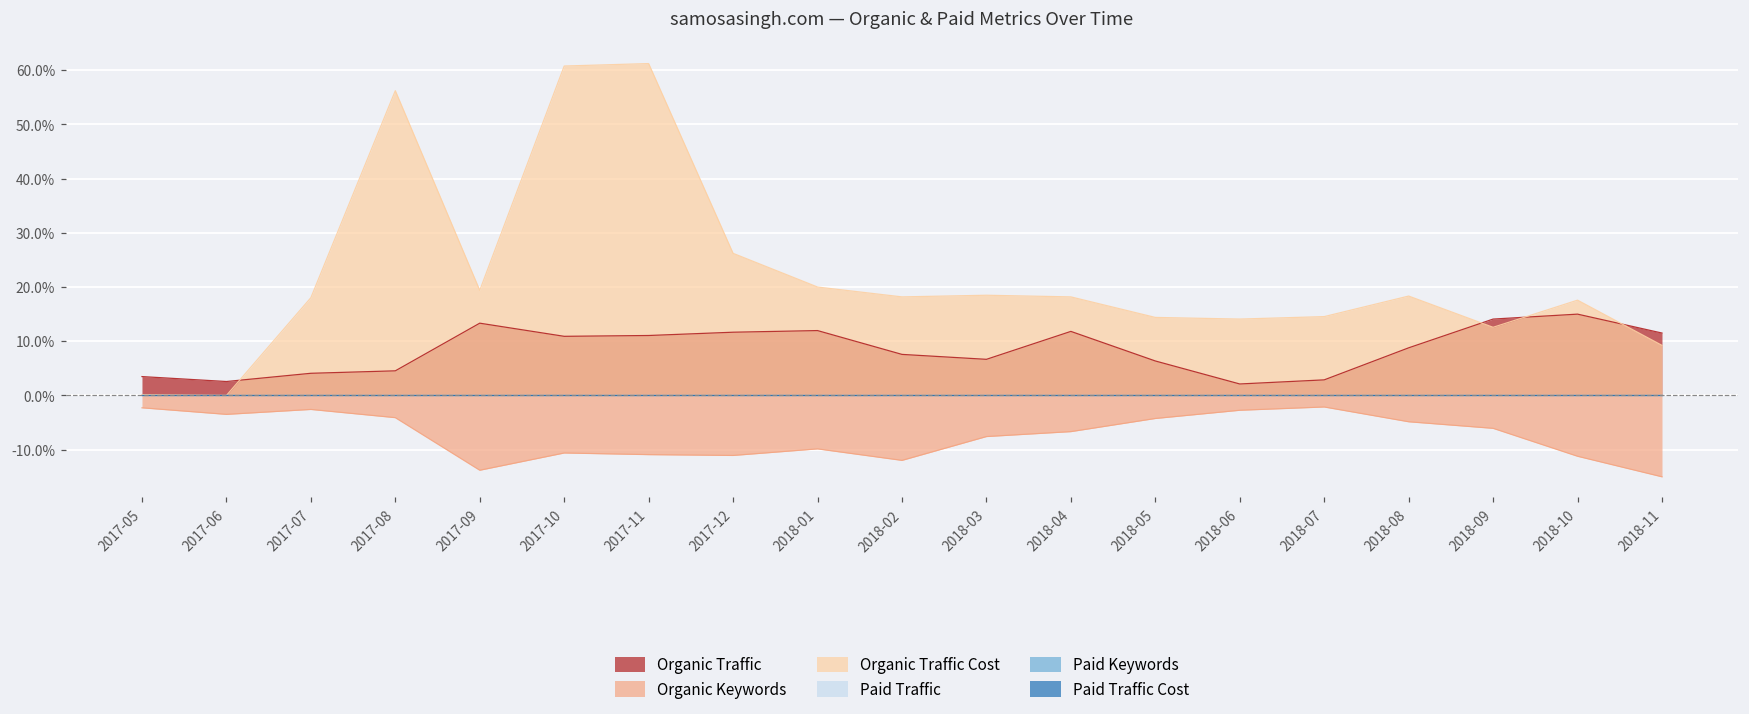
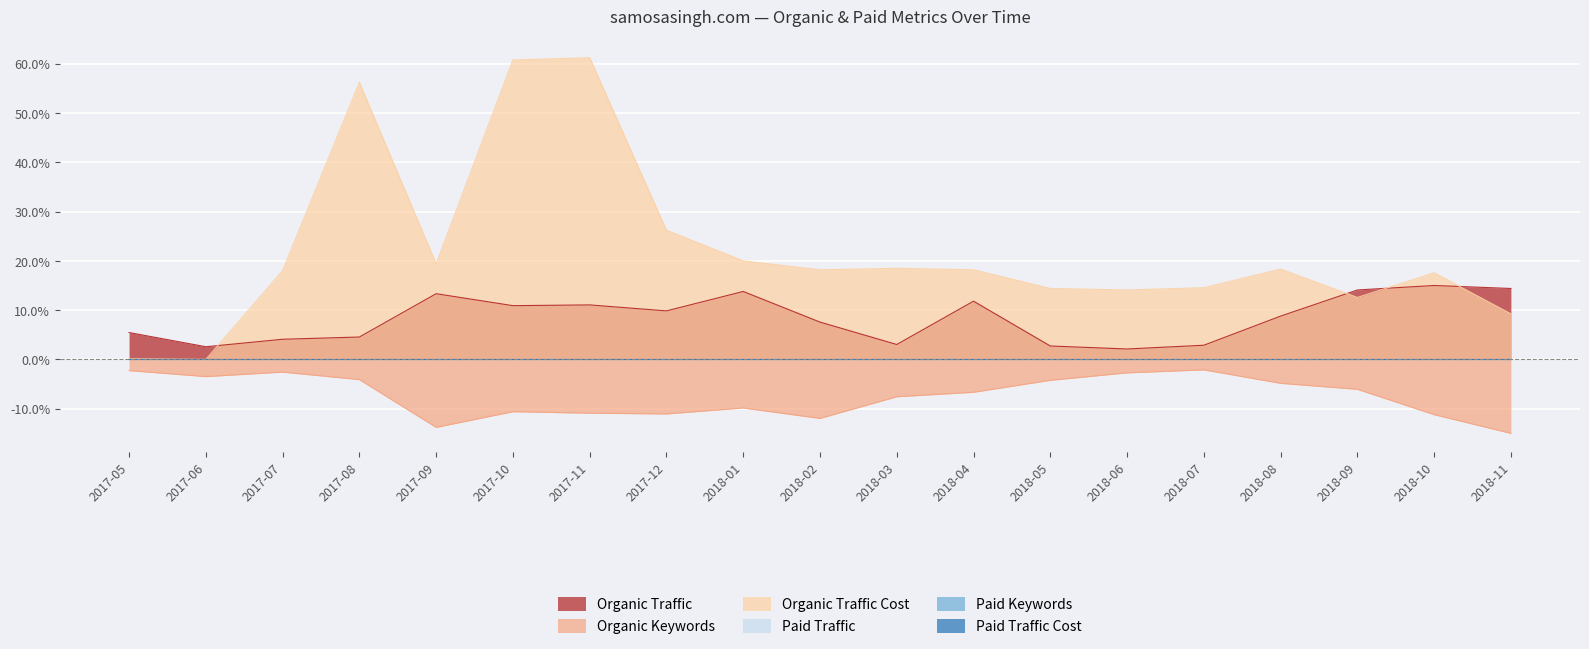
  {
    "Organic Traffic": {
-     "2017-05": "3%",
+     "2017-05": "5%",
      "2017-06": "3%",
      "2017-07": "4%",
      "2017-08": "5%",
      "2017-09": "13%",
      "2017-10": "11%",
      "2017-11": "11%",
-     "2017-12": "12%",
-     "2018-01": "12%",
+     "2017-12": "10%",
+     "2018-01": "14%",
      "2018-02": "8%",
-     "2018-03": "7%",
+     "2018-03": "3%",
      "2018-04": "12%",
-     "2018-05": "6%",
+     "2018-05": "3%",
      "2018-06": "2%",
      "2018-07": "3%",
      "2018-08": "9%",
      "2018-09": "14%",
      "2018-10": "15%",
-     "2018-11": "12%"
+     "2018-11": "14%"
    },
    "Paid Traffic Cost": {
      "2017-07": "0%",
      "2017-08": "0%",
      "2017-09": "0%",
      "2017-10": "0%",
      "2017-11": "0%",
      "2017-12": "0%",
      "2018-01": "0%",
      "2018-02": "0%",
      "2018-03": "0%",
      "2018-04": "0%",
      "2018-05": "0%",
      "2018-06": "0%",
      "2018-07": "0%",
      "2018-08": "0%",
      "2018-09": "0%",
      "2018-10": "0%",
      "2018-11": "0%"
    }
  }
